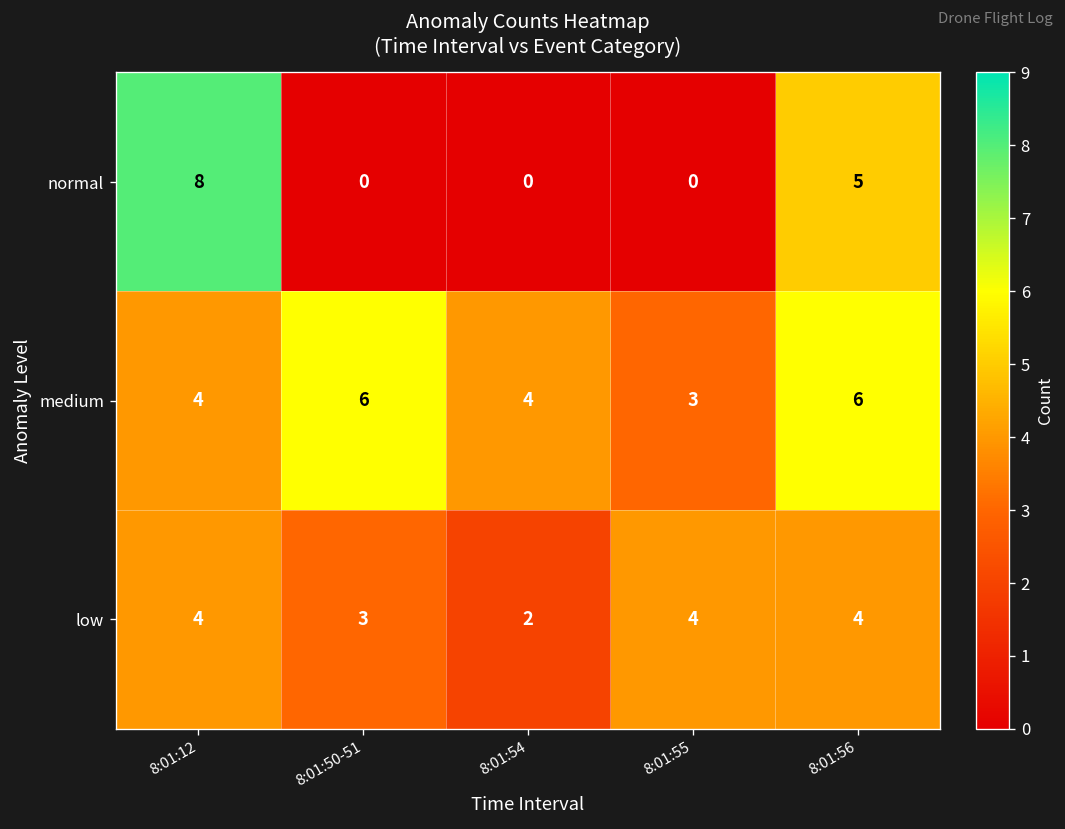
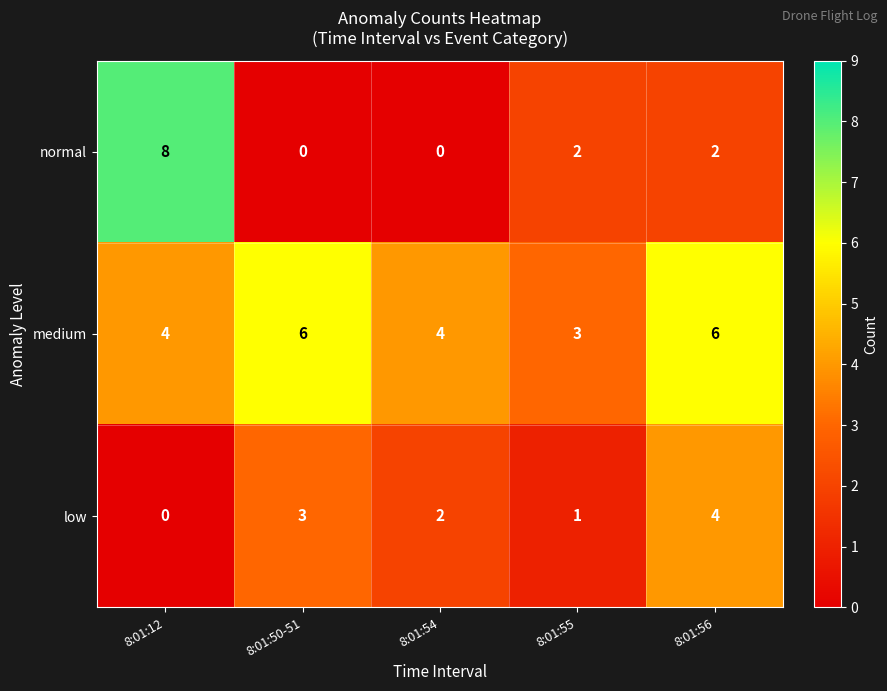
  {
    "normal": {
      "8:01:12": 8,
      "8:01:50-51": 0,
      "8:01:54": 0,
-     "8:01:55": 0,
-     "8:01:56": 5
+     "8:01:55": 2,
+     "8:01:56": 2
    },
    "medium": {
      "8:01:12": 4,
      "8:01:50-51": 6,
      "8:01:54": 4,
      "8:01:55": 3,
      "8:01:56": 6
    },
    "low": {
-     "8:01:12": 4,
+     "8:01:12": 0,
      "8:01:50-51": 3,
      "8:01:54": 2,
-     "8:01:55": 4,
+     "8:01:55": 1,
      "8:01:56": 4
    }
  }
